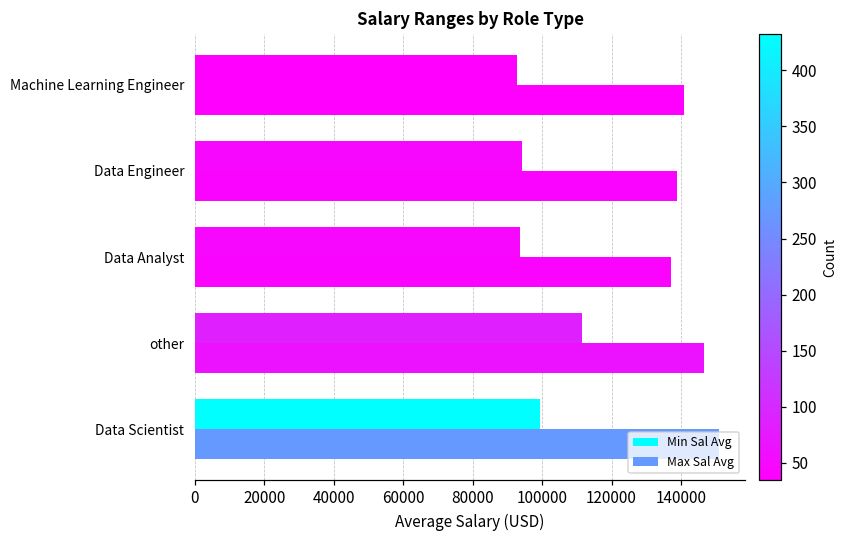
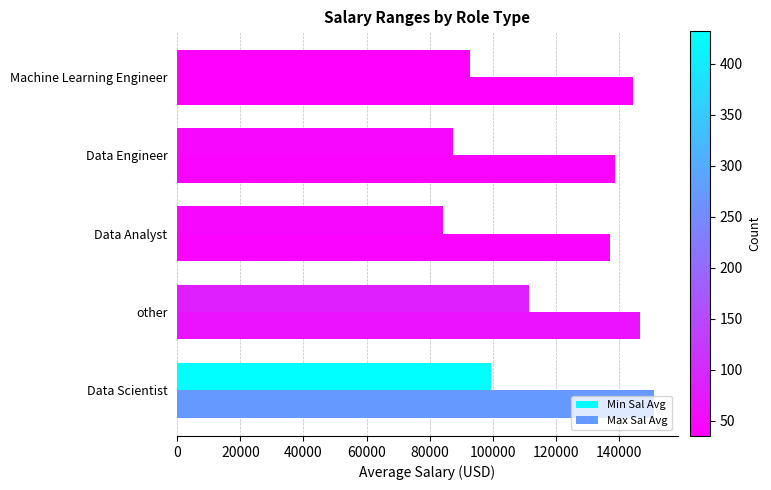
  {
    "Min Sal Avg": {
      "Machine Learning Engineer": 93000,
-     "Data Engineer": 94000,
-     "Data Analyst": 94000,
+     "Data Engineer": 87000,
+     "Data Analyst": 84000,
      "other": 111000,
      "Data Scientist": 99000
    },
    "Max Sal Avg": {
-     "Machine Learning Engineer": 141000,
+     "Machine Learning Engineer": 144000,
      "Data Engineer": 139000,
      "Data Analyst": 137000,
      "other": 147000
    }
  }
